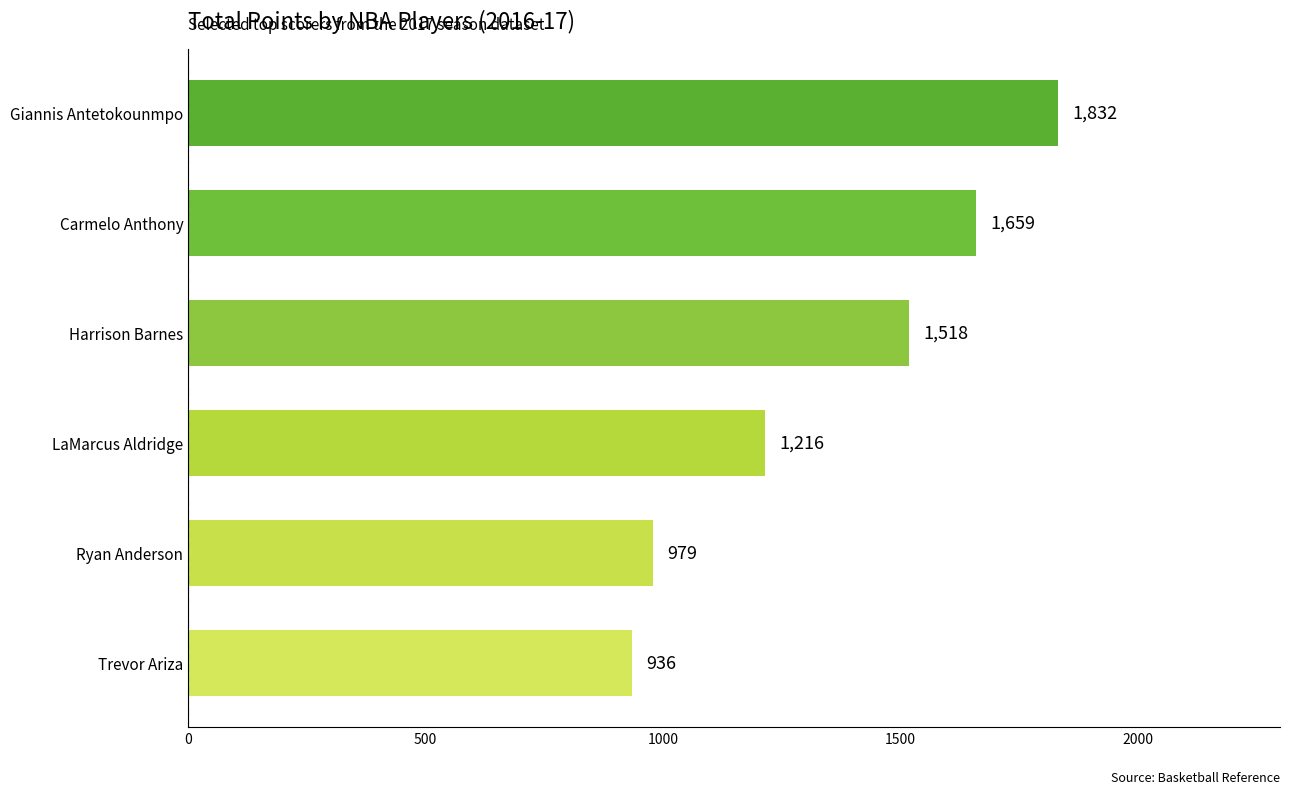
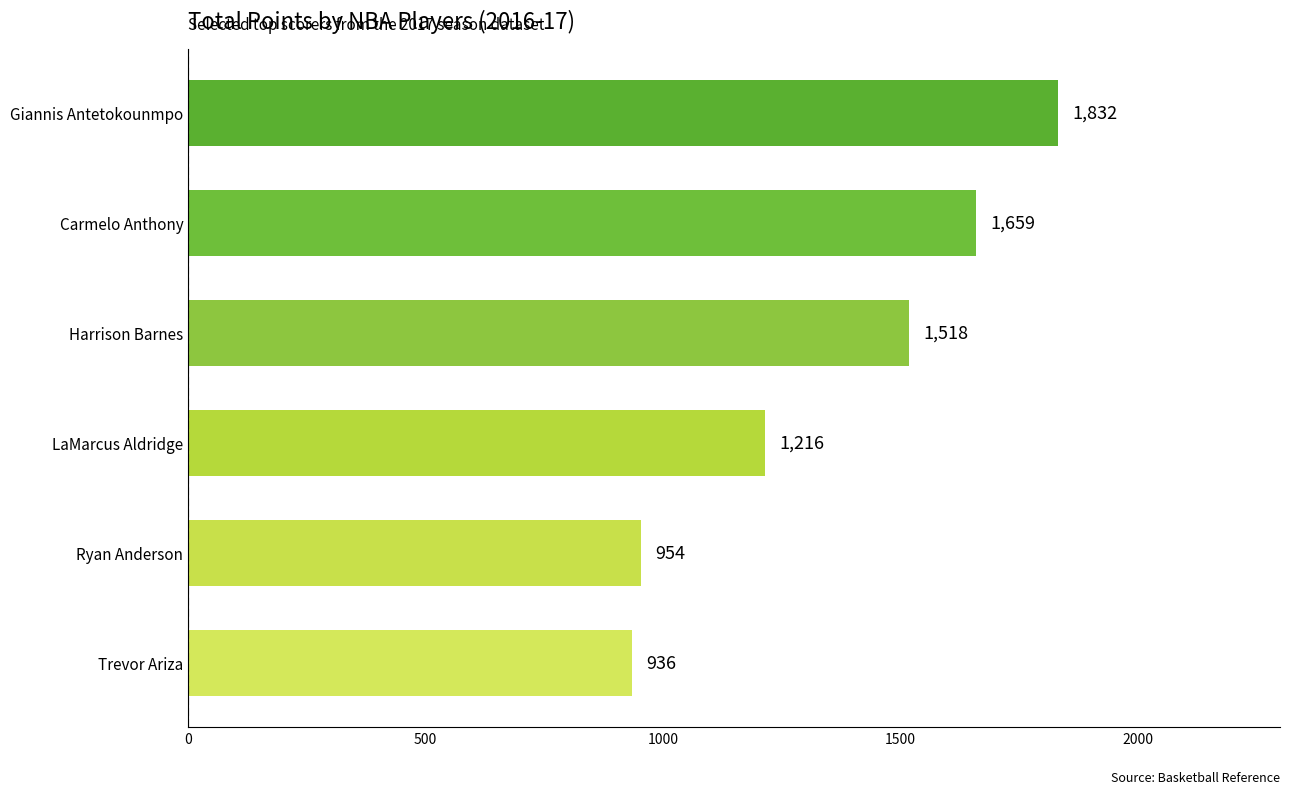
  {
    "Giannis Antetokounmpo": "1,832",
    "Carmelo Anthony": "1,659",
    "Harrison Barnes": "1,518",
    "LaMarcus Aldridge": "1,216",
-   "Ryan Anderson": "979",
+   "Ryan Anderson": "954",
    "Trevor Ariza": "936"
  }
